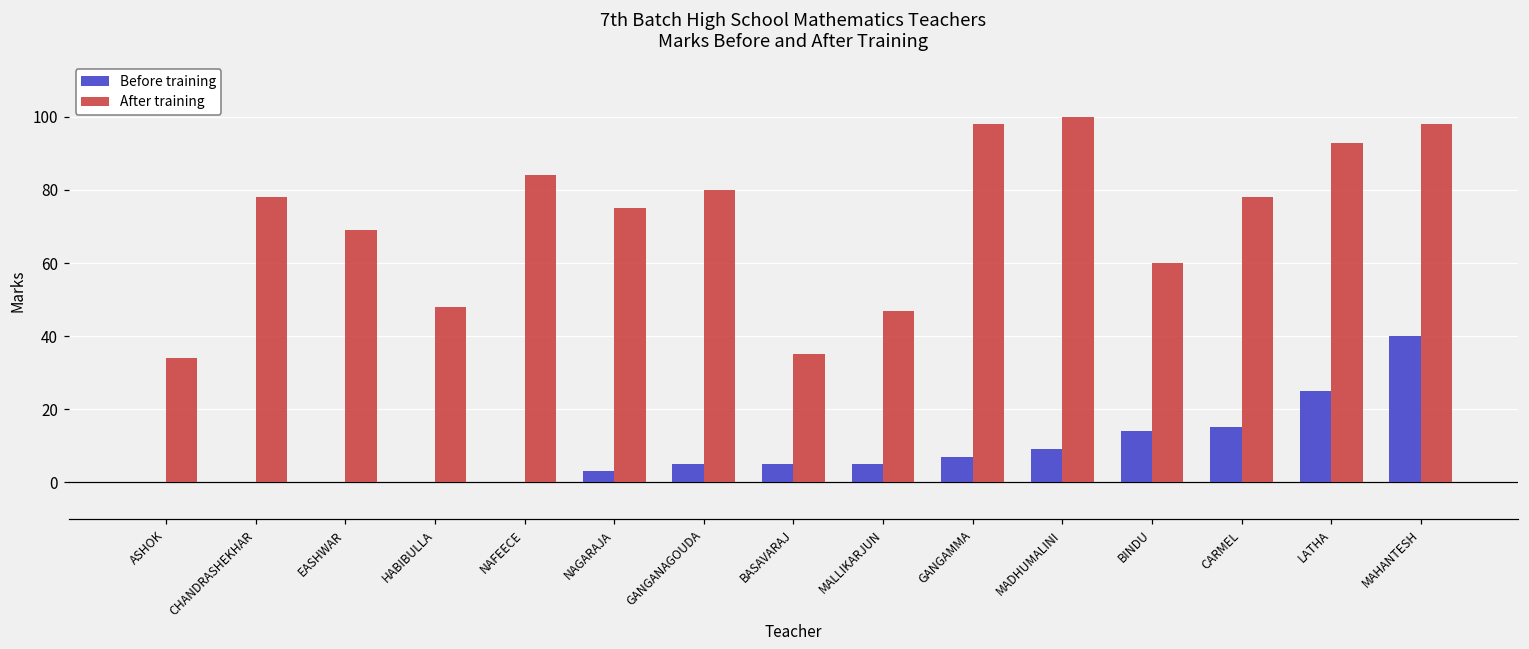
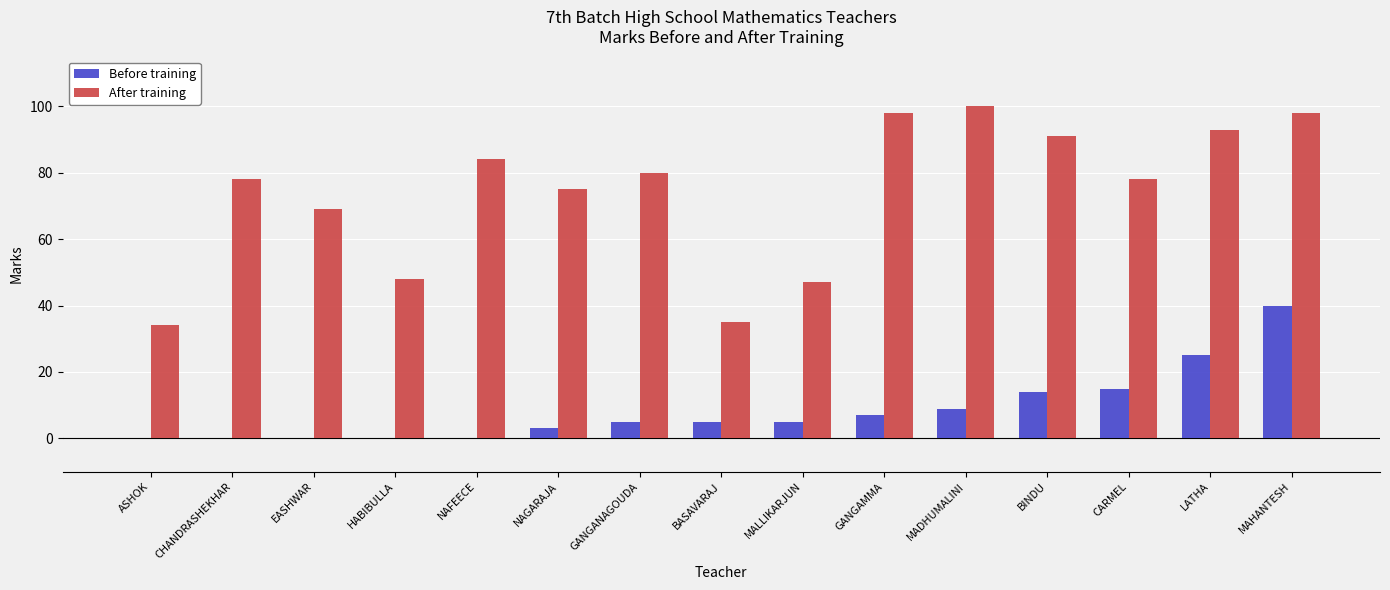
  {
    "Before training": {
      "ASHOK": 0,
      "CHANDRASHEKHAR": 0,
      "EASHWAR": 0,
      "HABIBULLA": 0,
      "NAFEECE": 0,
      "NAGARAJA": 3,
      "GANGANAGOUDA": 5,
      "BASAVARAJ": 5,
      "MALLIKARJUN": 5,
      "GANGAMMA": 7,
      "MADHUMALINI": 9,
      "BINDU": 14,
      "CARMEL": 15,
      "LATHA": 25,
      "MAHANTESH": 40
    },
    "After training": {
      "ASHOK": 34,
      "CHANDRASHEKHAR": 78,
      "EASHWAR": 69,
      "HABIBULLA": 48,
      "NAFEECE": 84,
      "NAGARAJA": 75,
      "GANGANAGOUDA": 80,
      "BASAVARAJ": 35,
      "MALLIKARJUN": 47,
      "GANGAMMA": 98,
      "MADHUMALINI": 100,
-     "BINDU": 60,
+     "BINDU": 91,
      "CARMEL": 78,
      "LATHA": 93,
      "MAHANTESH": 98
    }
  }
